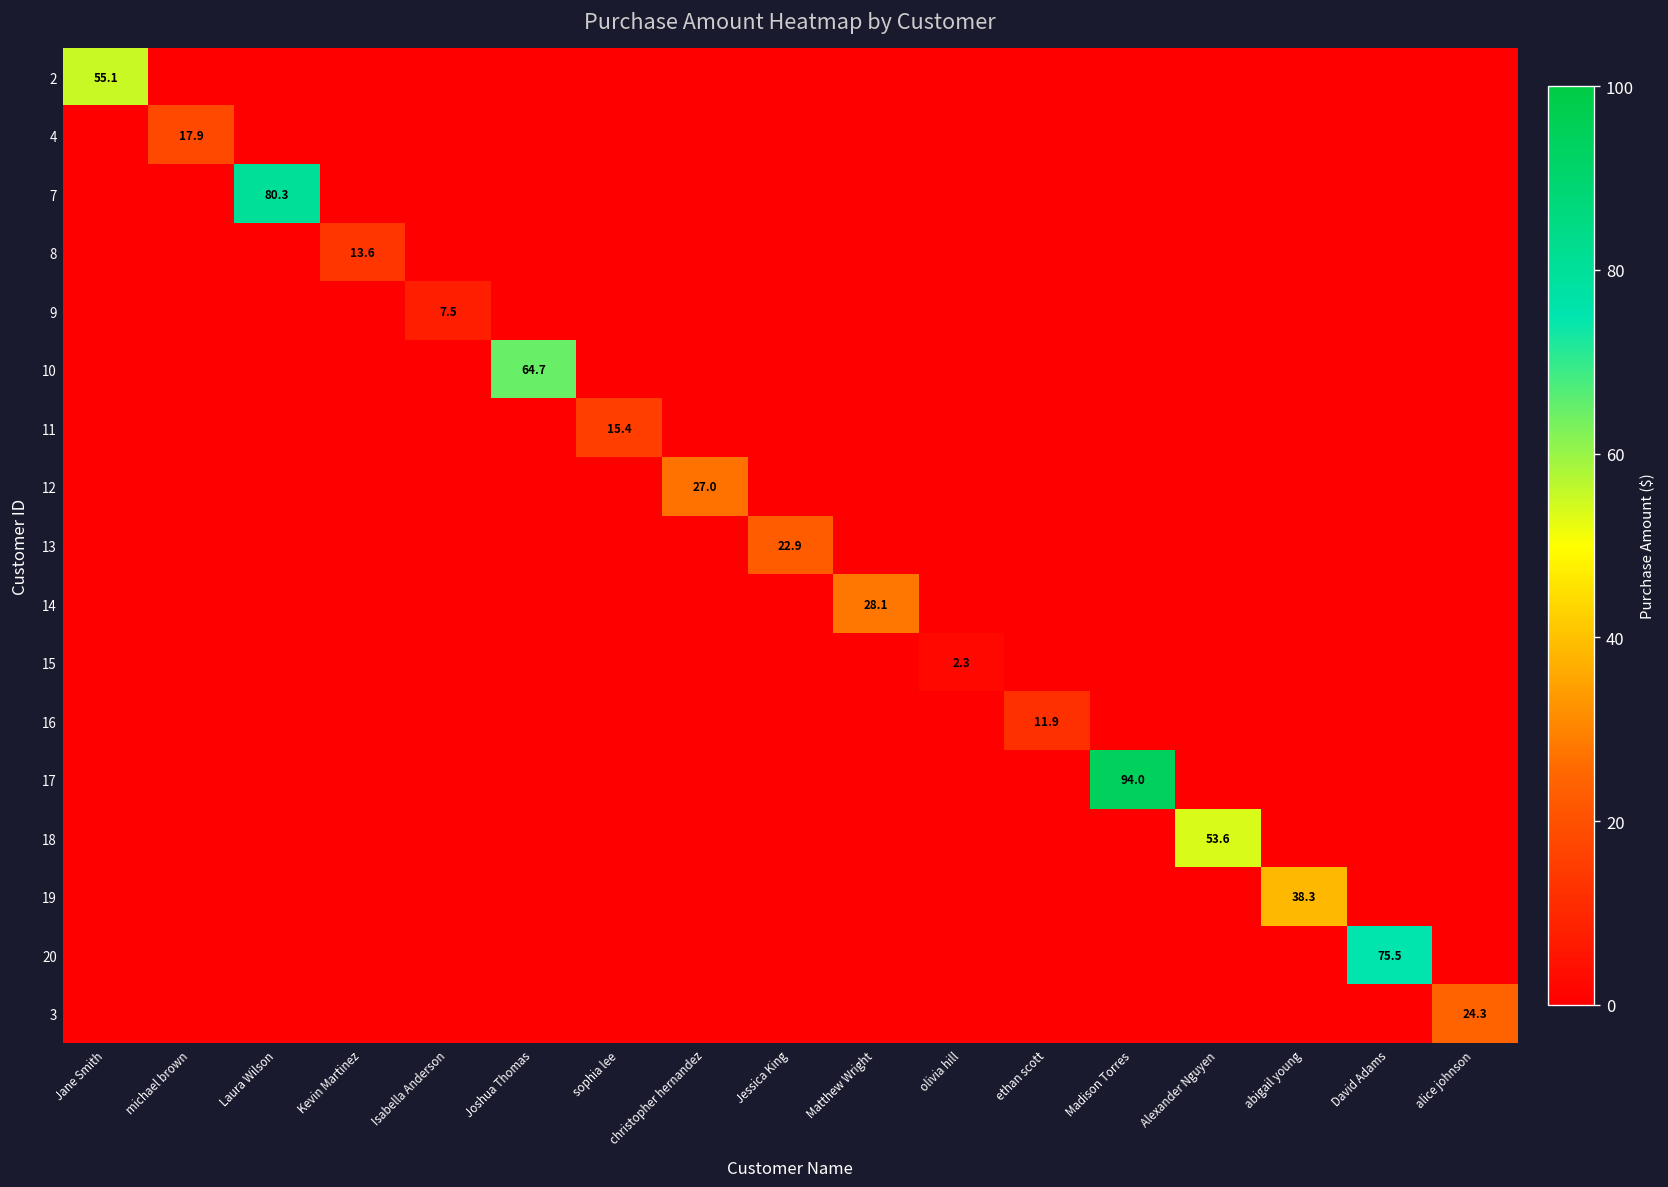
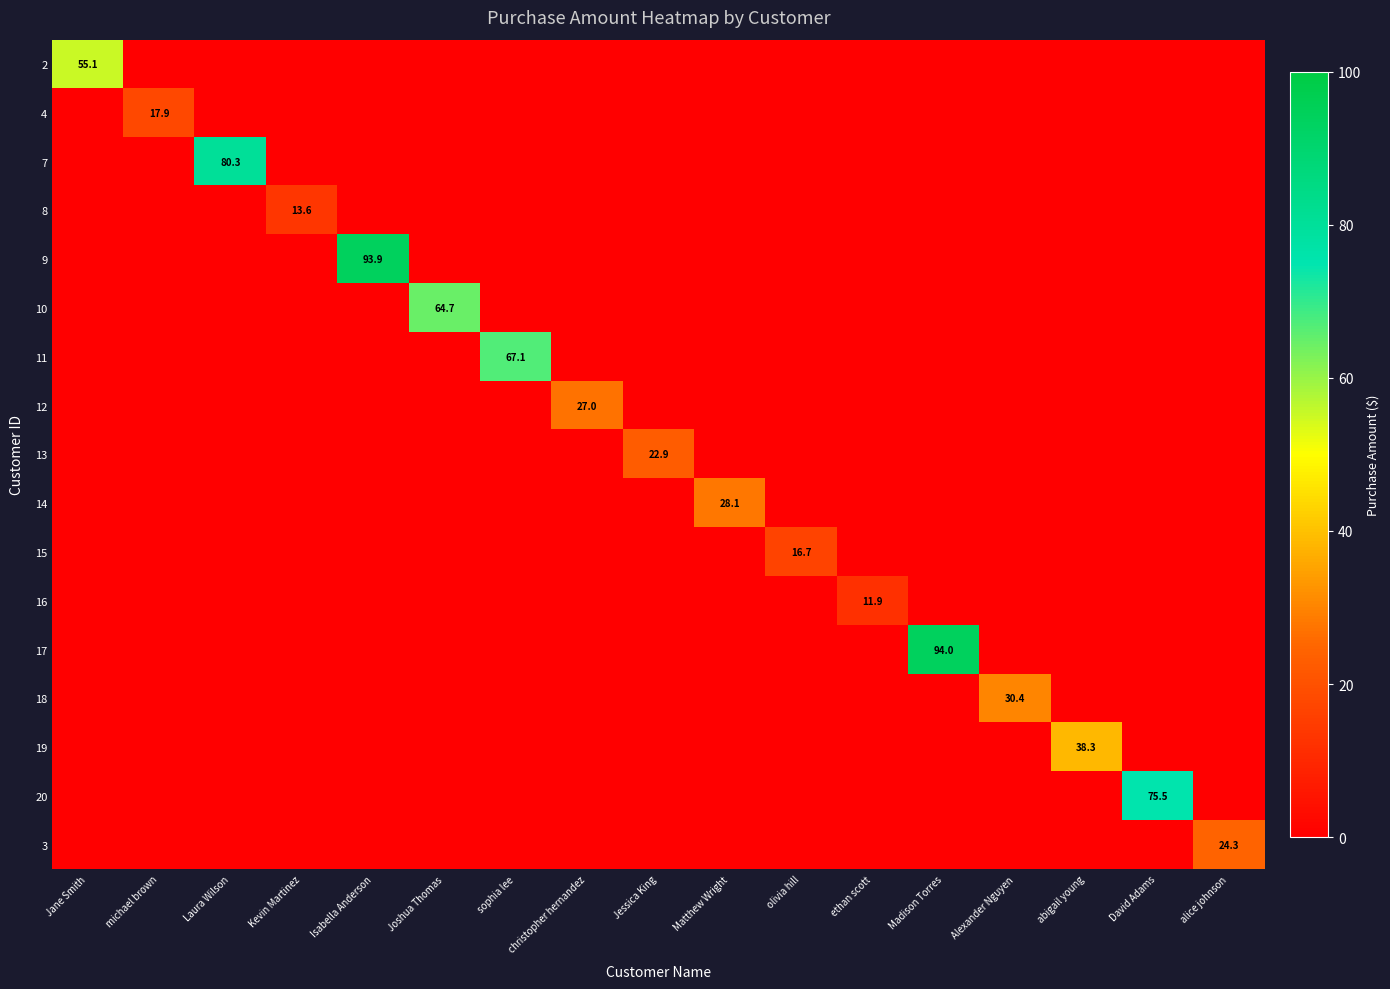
  {
    "2": {
      "Jane Smith": 55.1
    },
    "4": {
      "michael brown": 17.9
    },
    "7": {
      "Laura Wilson": 80.3
    },
    "8": {
      "Kevin Martinez": 13.6
    },
    "9": {
-     "Isabella Anderson": 7.5
+     "Isabella Anderson": 93.9
    },
    "10": {
      "Joshua Thomas": 64.7
    },
    "11": {
-     "sophia lee": 15.4
+     "sophia lee": 67.1
    },
    "12": {
      "christopher hernandez": 27.0
    },
    "13": {
      "Jessica King": 22.9
    },
    "14": {
      "Matthew Wright": 28.1
    },
    "15": {
-     "olivia hill": 2.3
+     "olivia hill": 16.7
    },
    "16": {
      "ethan scott": 11.9
    },
    "17": {
      "Madison Torres": 94.0
    },
    "18": {
-     "Alexander Nguyen": 53.6
+     "Alexander Nguyen": 30.4
    },
    "19": {
      "abigail young": 38.3
    },
    "20": {
      "David Adams": 75.5
    },
    "3": {
      "alice johnson": 24.3
    }
  }
